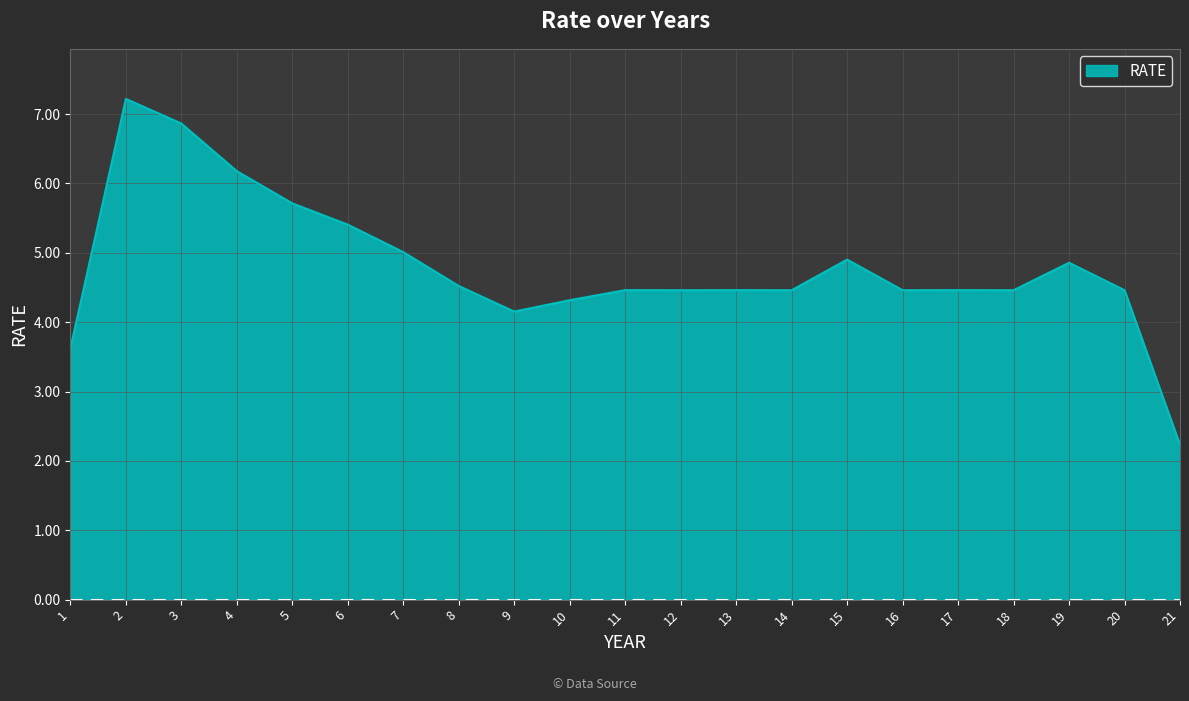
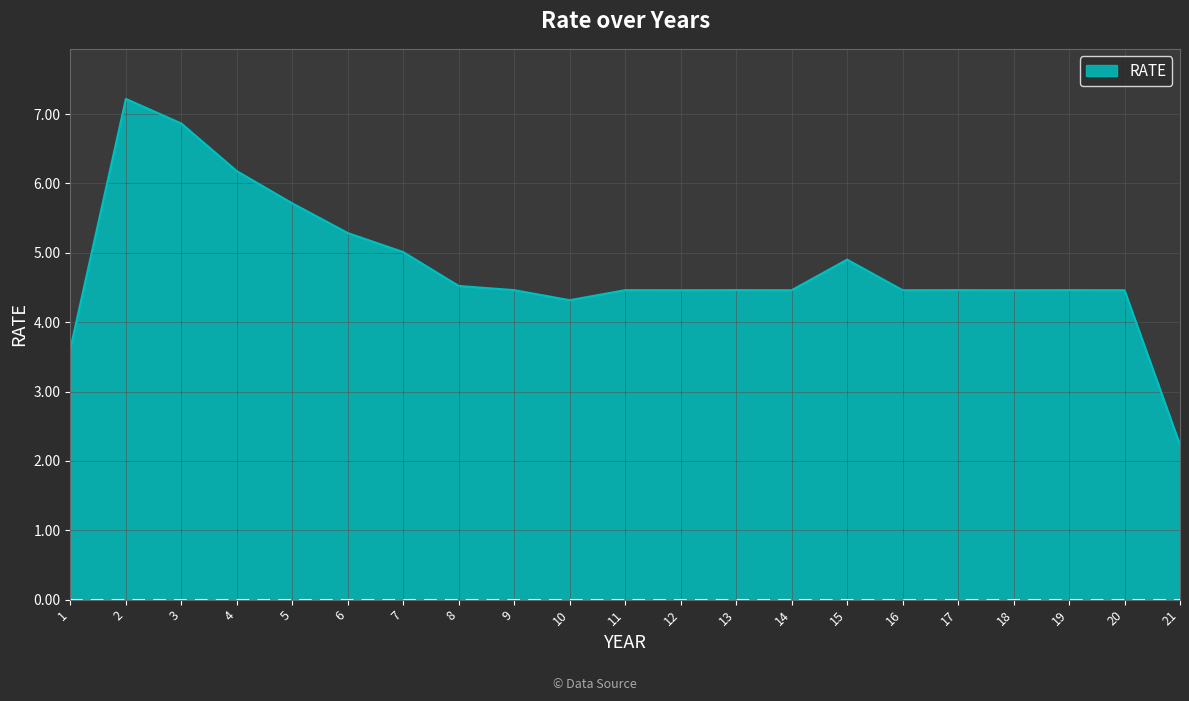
  {
    "1": 3.6,
    "2": 7.2,
    "3": 6.9,
    "4": 6.2,
    "5": 5.7,
-   "6": 5.4,
+   "6": 5.3,
    "7": 5.0,
    "8": 4.5,
-   "9": 4.2,
+   "9": 4.5,
    "10": 4.3,
    "11": 4.5,
    "12": 4.5,
    "13": 4.5,
    "14": 4.5,
    "15": 4.9,
    "16": 4.5,
    "17": 4.5,
    "18": 4.5,
-   "19": 4.9,
+   "19": 4.5,
    "20": 4.5,
    "21": 2.2
  }
